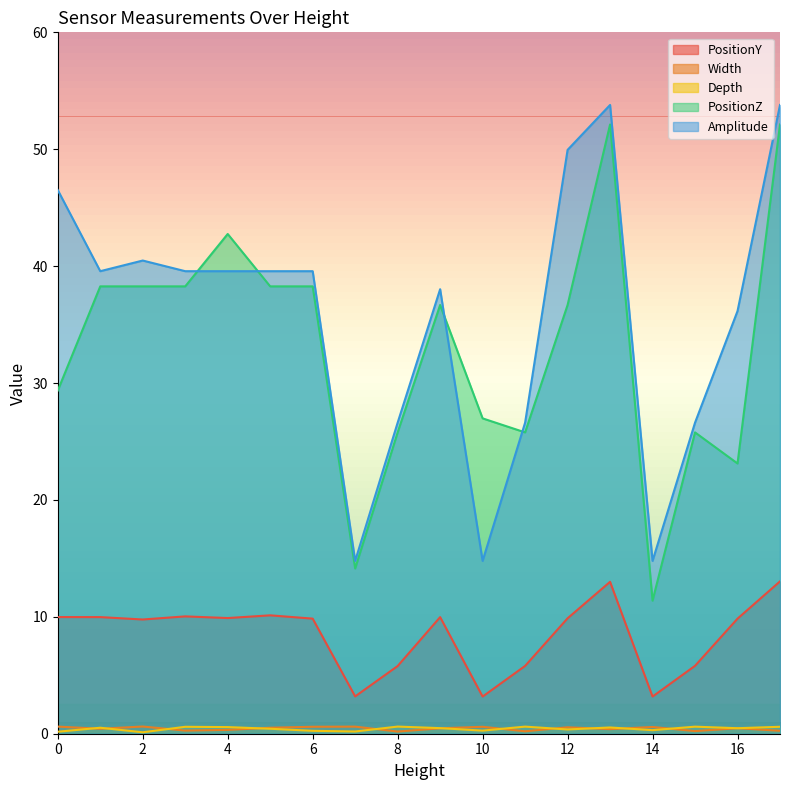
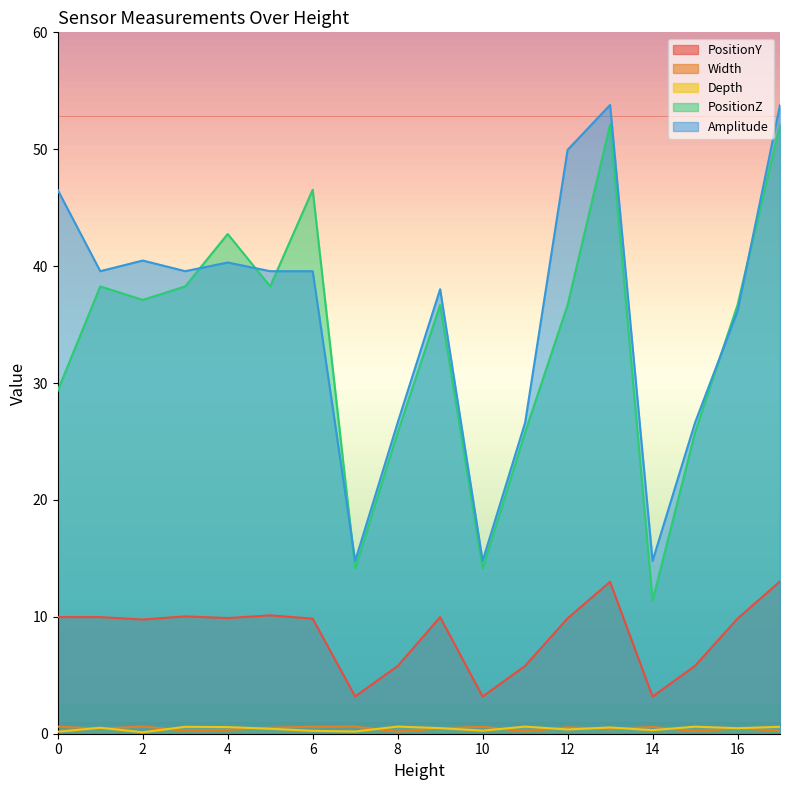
  {
    "PositionZ": {
      "0": 29.4,
-     "2": 38.3,
+     "2": 37.1,
      "4": 42.7,
-     "6": 38.3,
+     "6": 46.5,
      "8": 25.8,
-     "10": 27.0,
+     "10": 14.1,
      "12": 36.7,
      "14": 11.4,
-     "16": 23.1
+     "16": 36.7
    },
    "Amplitude": {
      "0": 46.5,
      "2": 40.5,
-     "4": 39.6,
+     "4": 40.3,
      "6": 39.6,
      "8": 26.6,
      "10": 14.8,
      "12": 49.9,
      "14": 14.8,
      "16": 36.2
    }
  }
